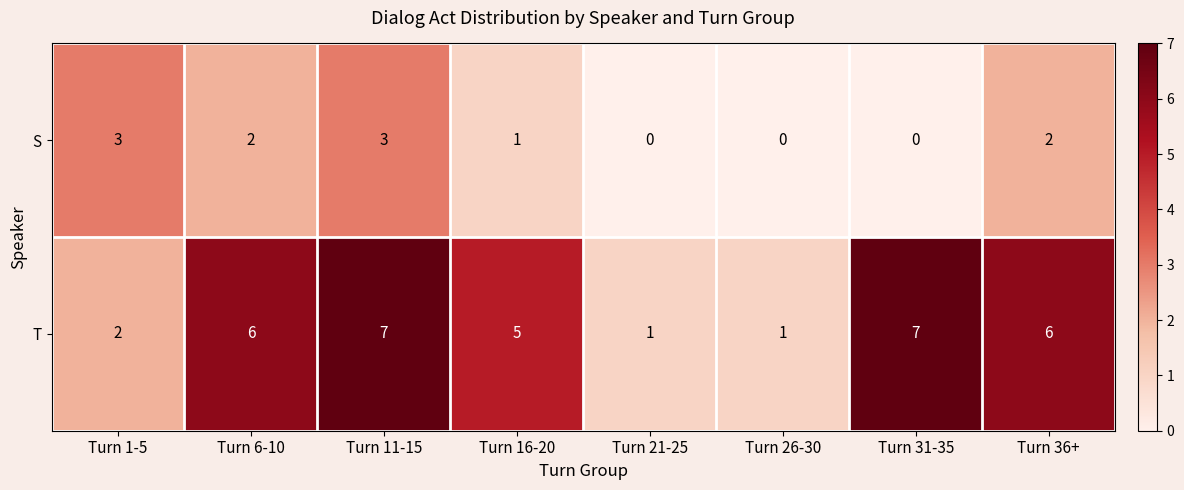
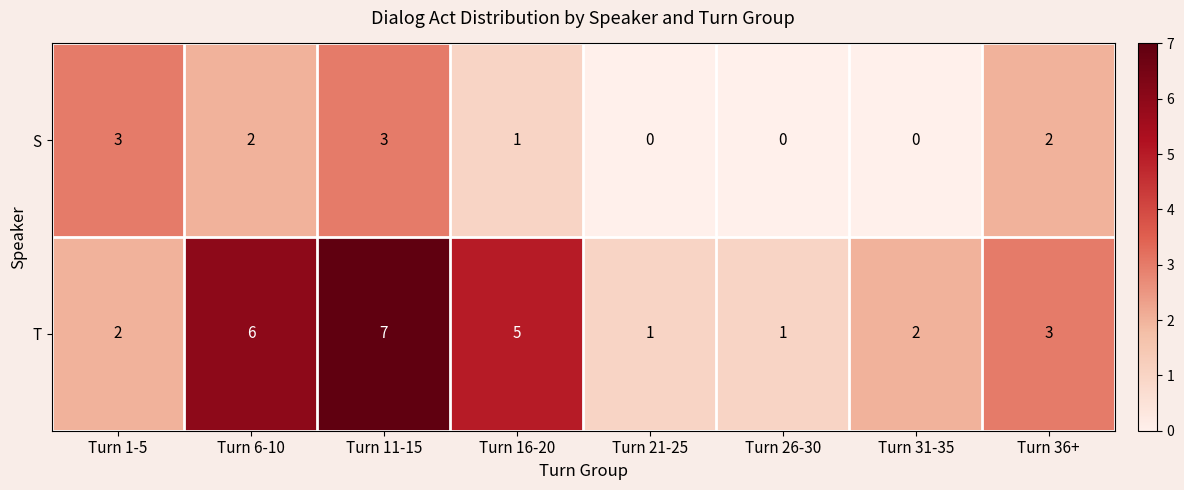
  {
    "S": {
      "Turn 1-5": 3,
      "Turn 6-10": 2,
      "Turn 11-15": 3,
      "Turn 16-20": 1,
      "Turn 21-25": 0,
      "Turn 26-30": 0,
      "Turn 31-35": 0,
      "Turn 36+": 2
    },
    "T": {
      "Turn 1-5": 2,
      "Turn 6-10": 6,
      "Turn 11-15": 7,
      "Turn 16-20": 5,
      "Turn 21-25": 1,
      "Turn 26-30": 1,
-     "Turn 31-35": 7,
-     "Turn 36+": 6
+     "Turn 31-35": 2,
+     "Turn 36+": 3
    }
  }
